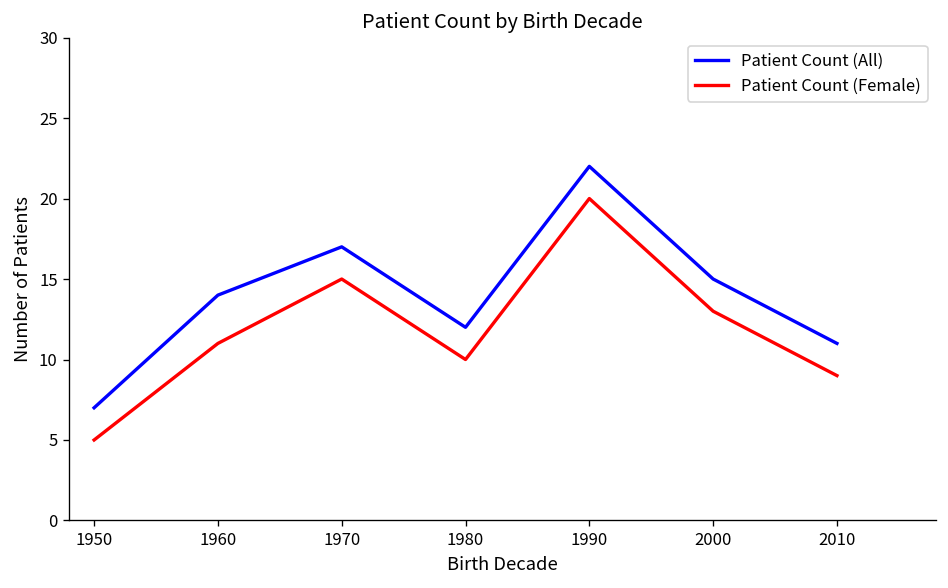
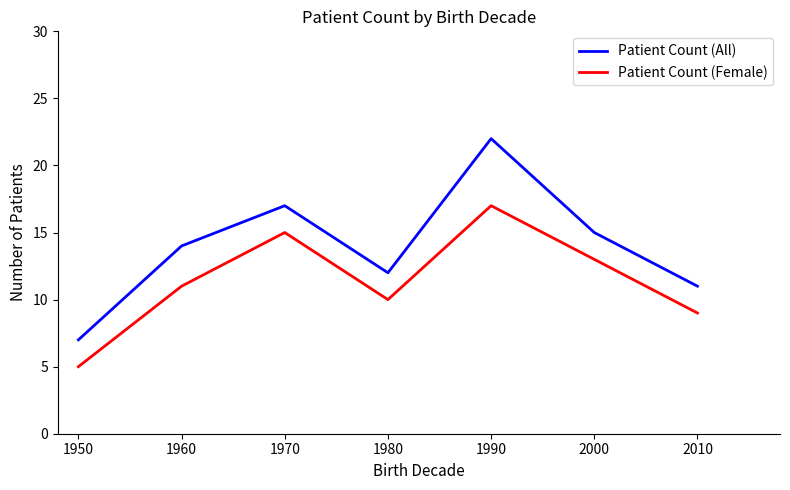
  {
    "Patient Count (All)": {
      "1950": 7,
      "1960": 14,
      "1970": 17,
      "1980": 12,
      "1990": 22,
      "2000": 15,
      "2010": 11
    },
    "Patient Count (Female)": {
      "1950": 5,
      "1960": 11,
      "1970": 15,
      "1980": 10,
-     "1990": 20,
+     "1990": 17,
      "2000": 13,
      "2010": 9
    }
  }
